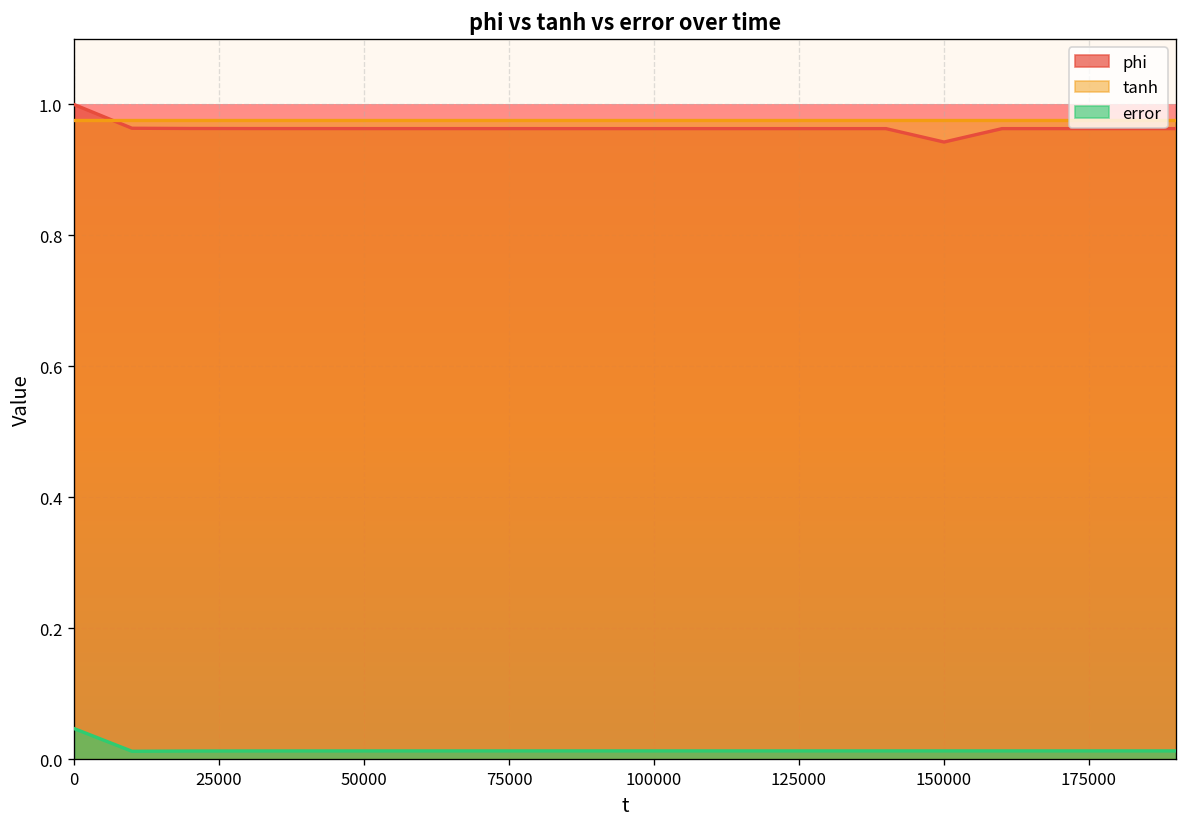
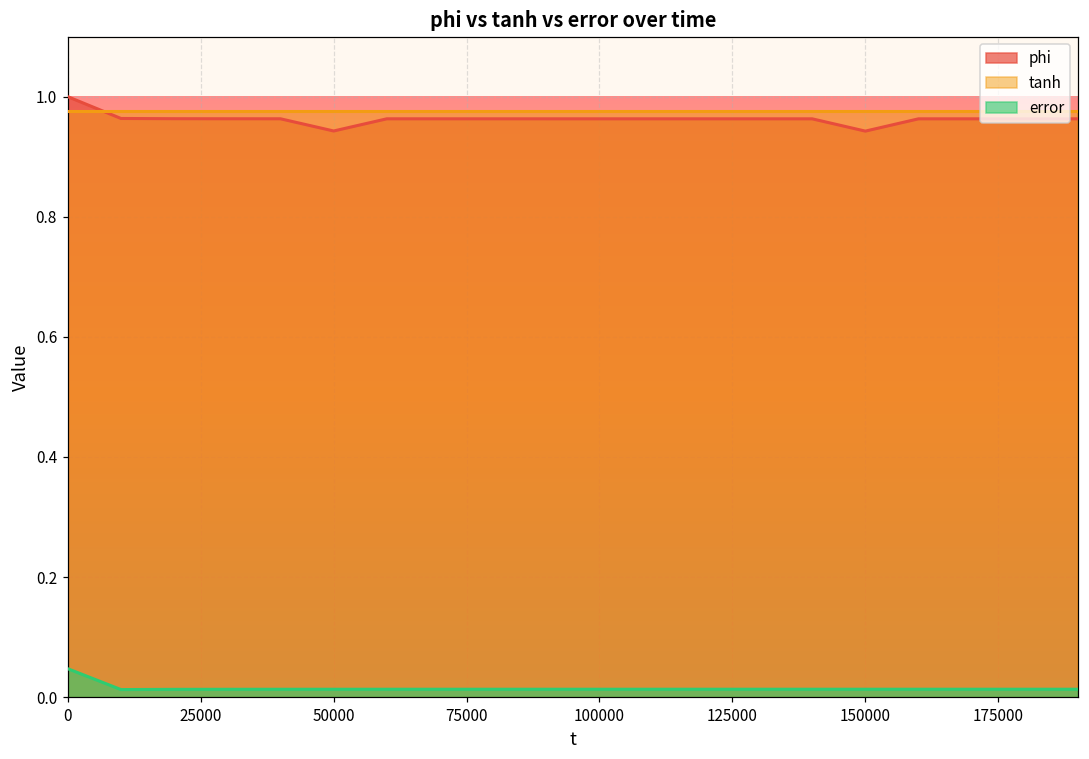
  {
    "phi": {
      "0": 1.00,
-     "50000": 0.96,
+     "50000": 0.94,
      "100000": 0.96,
      "150000": 0.94
    },
    "tanh": {
      "0": 0.98,
      "50000": 0.98,
      "100000": 0.98,
      "150000": 0.98
    },
    "error": {
      "0": 0.05,
      "50000": 0.01,
      "100000": 0.01,
      "150000": 0.01
    }
  }
